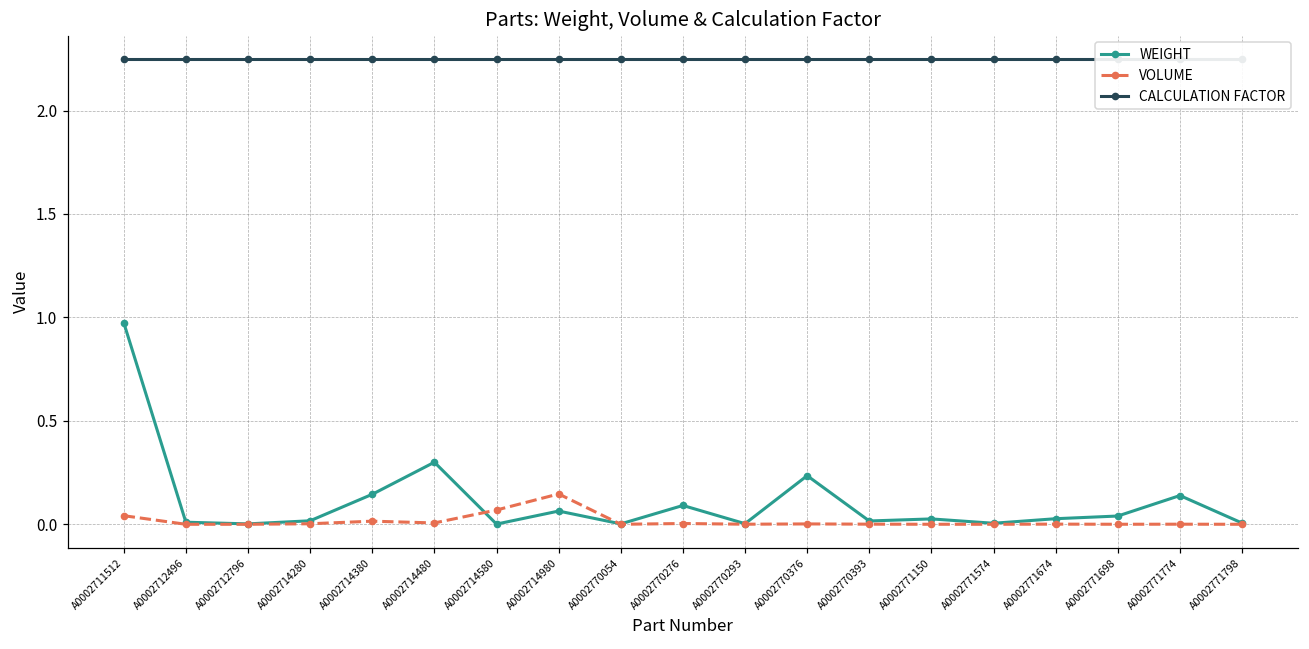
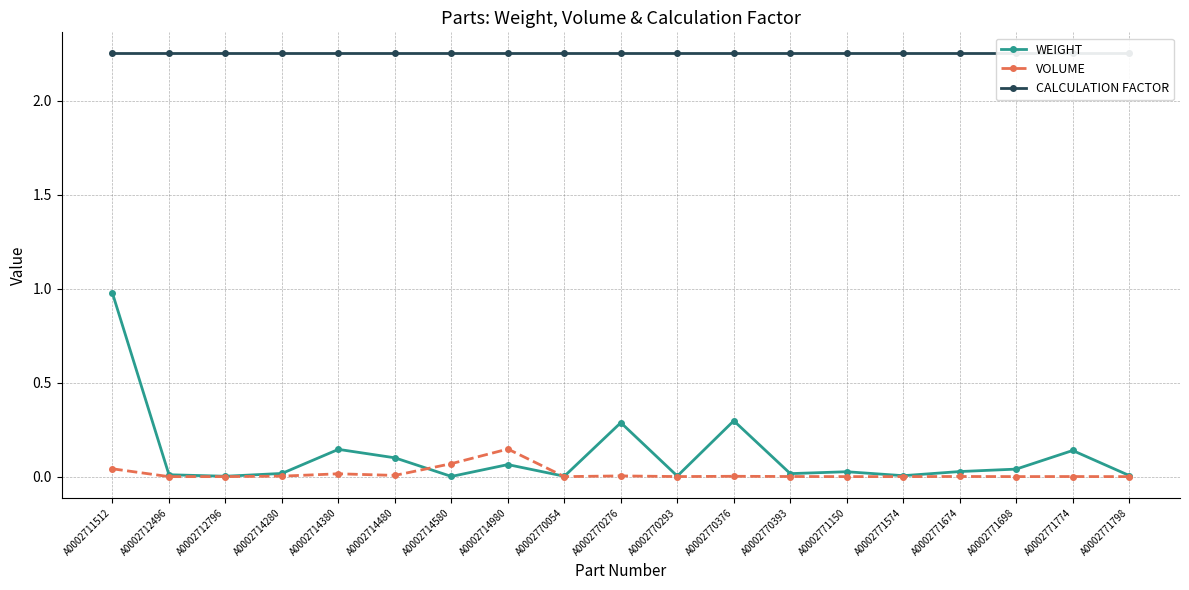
  {
    "WEIGHT": {
      "A0002711512": 0.98,
      "A0002714280": 0.02,
      "A0002714380": 0.15,
-     "A0002714480": 0.3,
+     "A0002714480": 0.1,
      "A0002714580": 0.00,
      "A0002714980": 0.06,
-     "A0002770276": 0.09,
-     "A0002770376": 0.24,
+     "A0002770276": 0.29,
+     "A0002770376": 0.30,
      "A0002770393": 0.02,
      "A0002771150": 0.03,
      "A0002771674": 0.03,
      "A0002771698": 0.04,
      "A0002771774": 0.14
    },
    "VOLUME": {
      "A0002711512": 0.04,
      "A0002714280": 0.00,
      "A0002714380": 0.02,
      "A0002714480": 0.01,
      "A0002714580": 0.07,
      "A0002714980": 0.15,
      "A0002770276": 0.00,
      "A0002770376": 0.00,
      "A0002770393": 0.00,
      "A0002771150": 0.00,
      "A0002771674": 0.00,
      "A0002771698": 0.00,
      "A0002771774": 0.00
    },
    "CALCULATION FACTOR": {
      "A0002711512": 2.25,
      "A0002712496": 2.25,
      "A0002712796": 2.25,
      "A0002714280": 2.25,
      "A0002714380": 2.25,
      "A0002714480": 2.25,
      "A0002714580": 2.25,
      "A0002714980": 2.25,
      "A0002770054": 2.25,
      "A0002770276": 2.25,
      "A0002770293": 2.25,
      "A0002770376": 2.25,
      "A0002770393": 2.25,
      "A0002771150": 2.25,
      "A0002771574": 2.25,
      "A0002771674": 2.25
    }
  }
